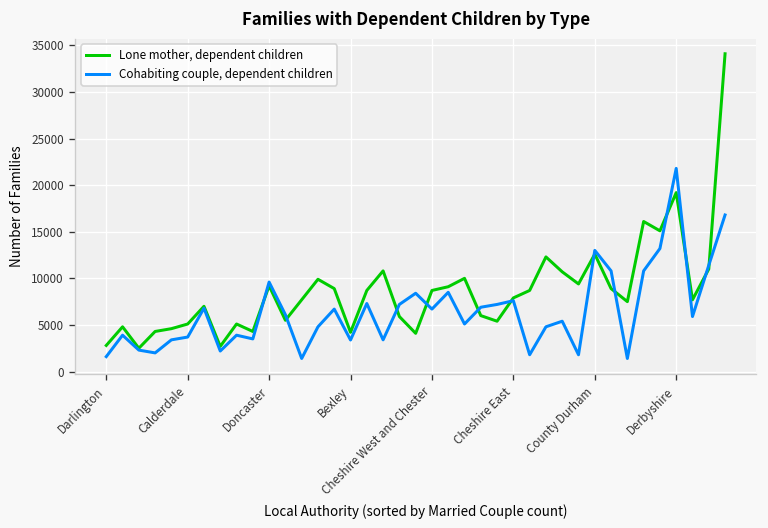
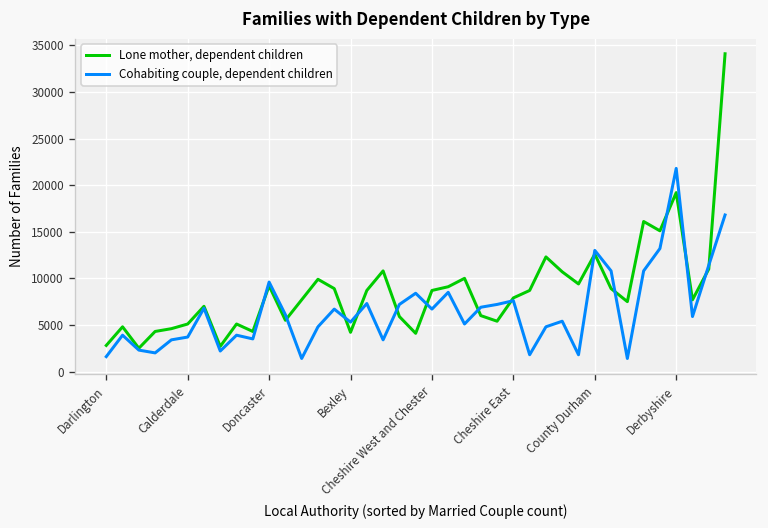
  {
    "Lone mother, dependent children": {
      "Darlington": 3000,
      "Bexley": 4000
    },
    "Cohabiting couple, dependent children": {
      "Darlington": 2000,
-     "Bexley": 3000
+     "Bexley": 5000
    }
  }
